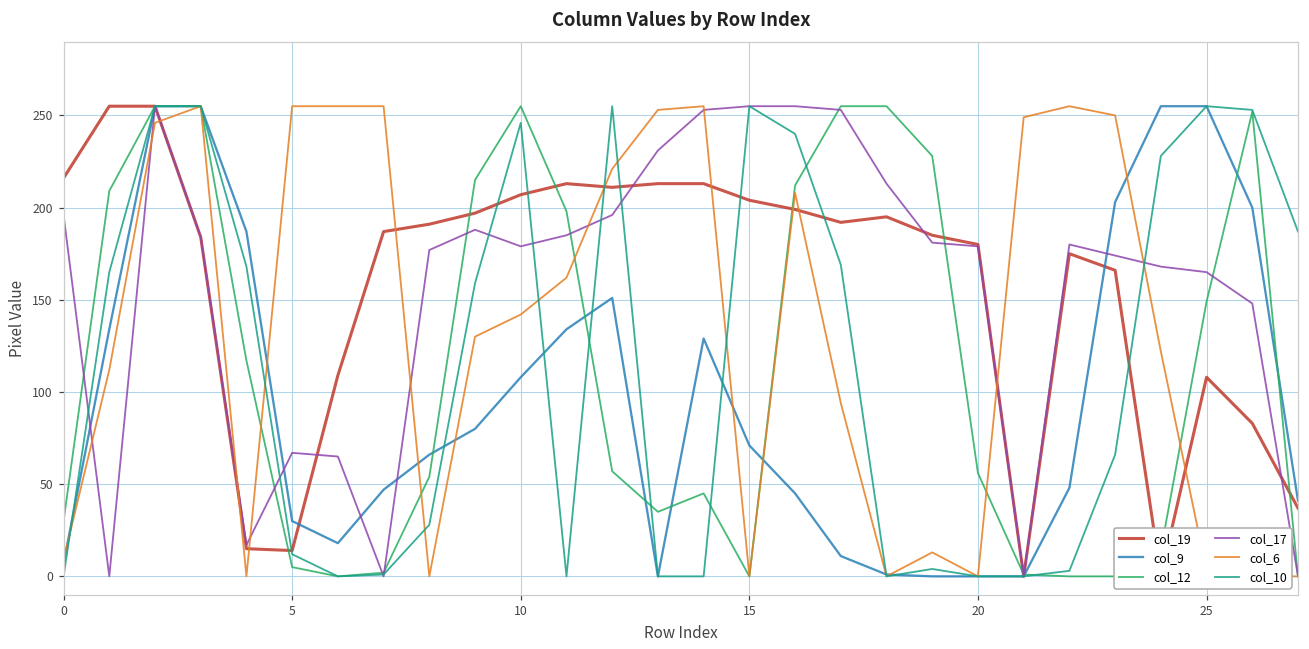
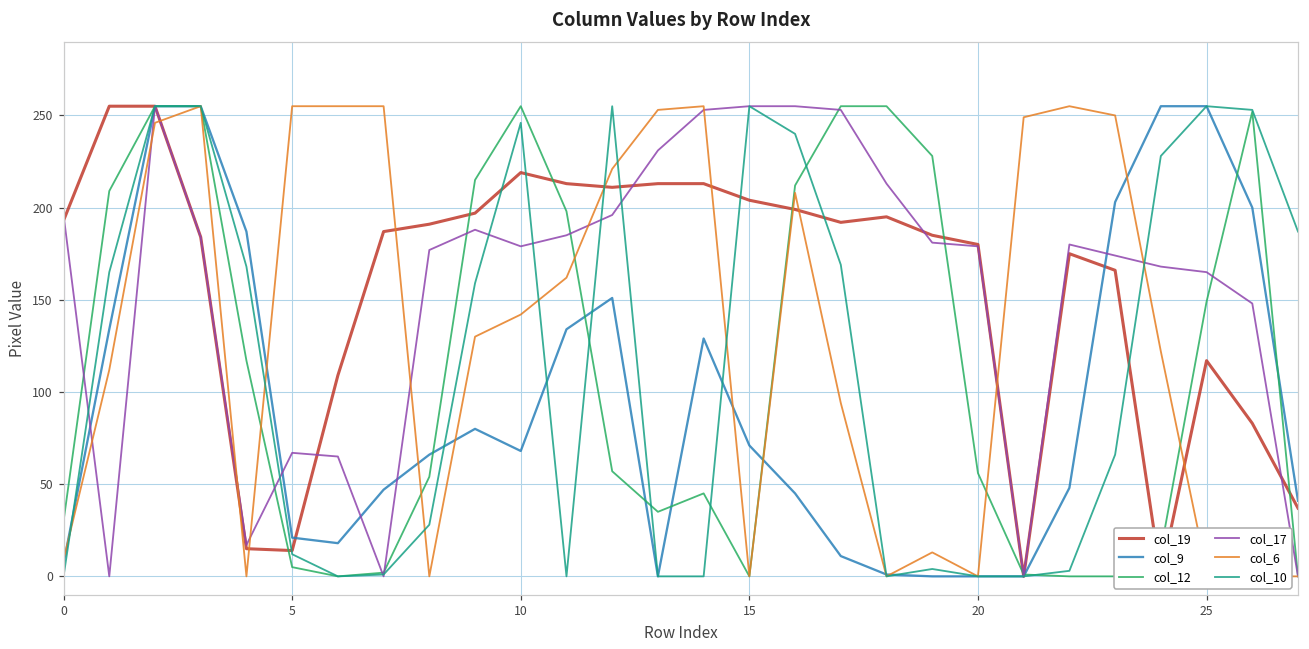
  {
    "col_19": {
-     "0": 216,
+     "0": 193,
      "5": 14,
-     "10": 207,
+     "10": 219,
      "15": 204,
-     "25": 108
+     "25": 117
    },
    "col_9": {
      "0": 7,
-     "5": 30,
-     "10": 108,
+     "5": 21,
+     "10": 68,
      "15": 71
    },
    "col_17": {
      "0": 196,
      "5": 67,
      "10": 179,
      "25": 165
    },
    "col_6": {
      "0": 9,
      "5": 255,
      "10": 142
    }
  }
